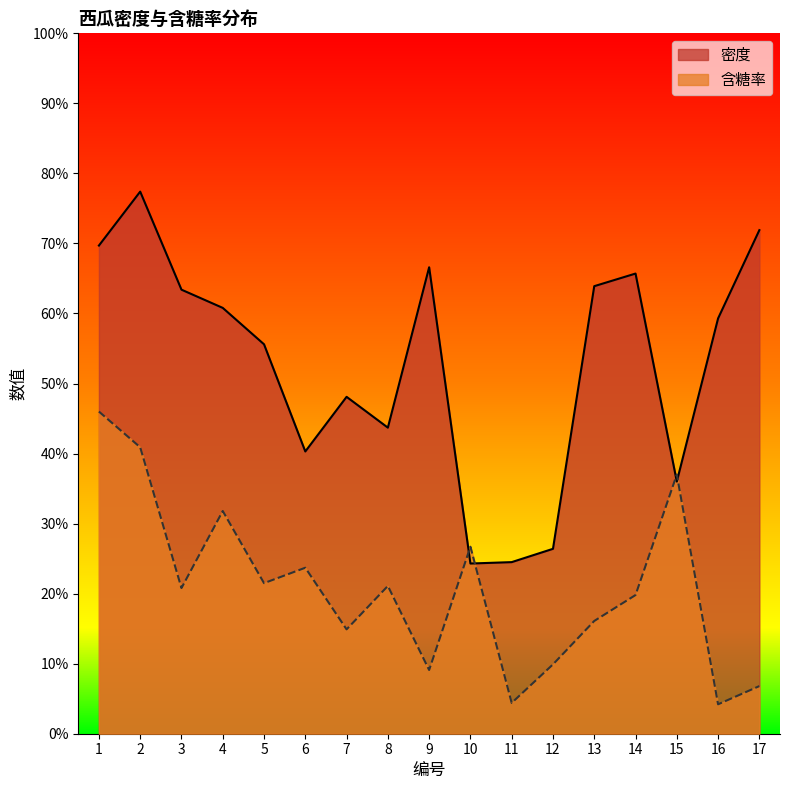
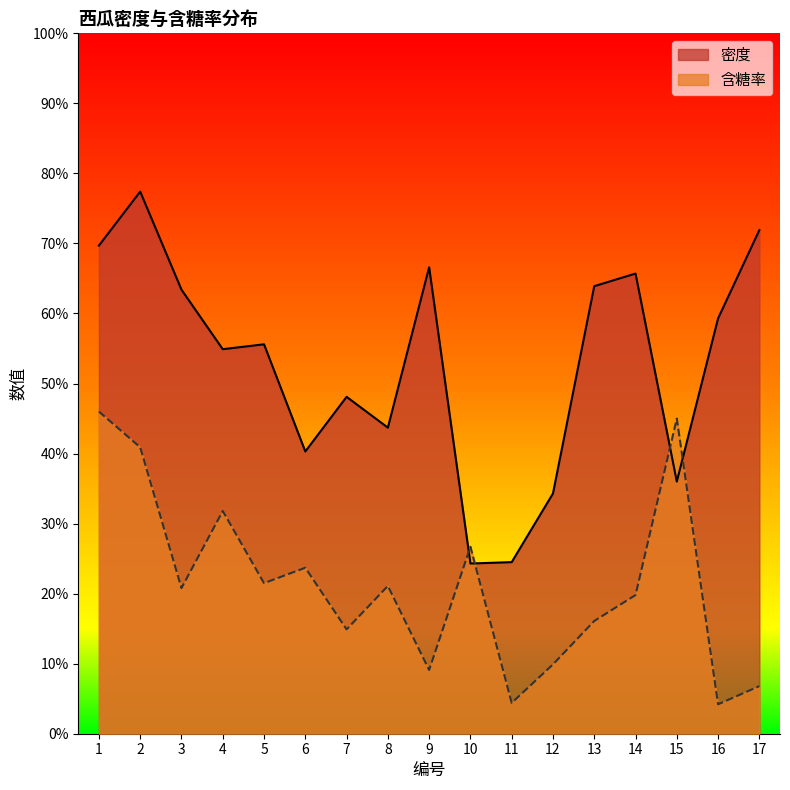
  {
    "密度": {
      "1": "70%",
      "2": "77%",
      "3": "63%",
-     "4": "61%",
+     "4": "55%",
      "5": "56%",
      "6": "40%",
      "7": "48%",
      "8": "44%",
      "9": "67%",
      "10": "24%",
      "11": "25%",
-     "12": "26%",
+     "12": "34%",
      "13": "64%",
      "14": "66%",
      "15": "36%",
      "16": "59%",
      "17": "72%"
    },
    "含糖率": {
      "1": "46%",
      "2": "41%",
      "3": "21%",
      "4": "32%",
      "5": "22%",
      "6": "24%",
      "7": "15%",
      "8": "21%",
      "9": "9%",
      "10": "27%",
      "11": "4%",
      "12": "10%",
      "13": "16%",
      "14": "20%",
-     "15": "37%",
+     "15": "45%",
      "16": "4%",
      "17": "7%"
    }
  }
